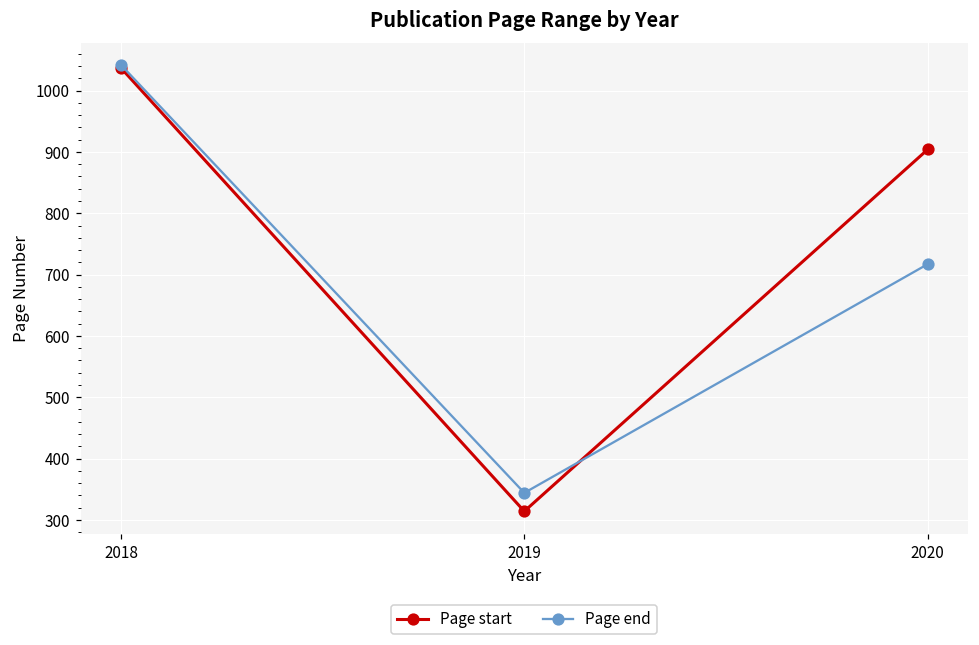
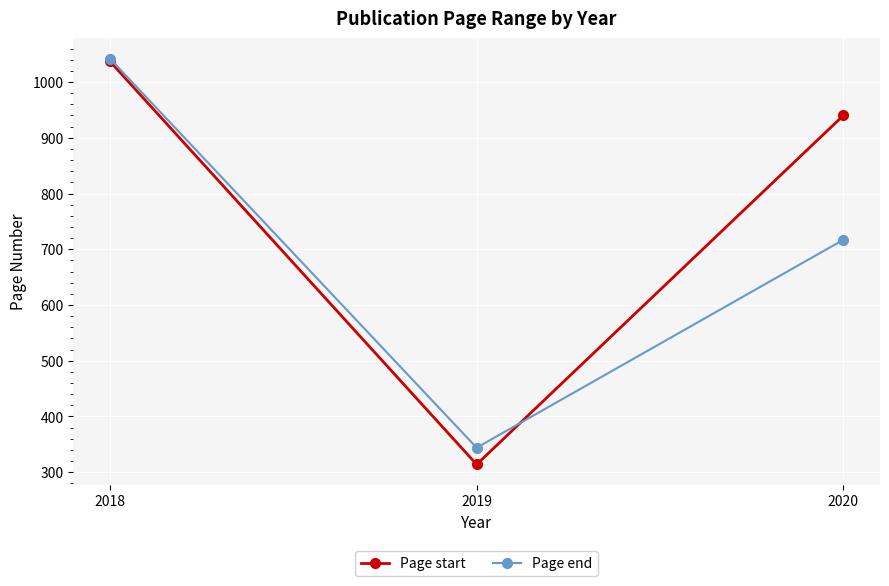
  {
    "Page start": {
      "2018": 1040,
      "2019": 310,
-     "2020": 900
+     "2020": 940
    },
    "Page end": {
      "2018": 1040,
      "2019": 340,
      "2020": 720
    }
  }
